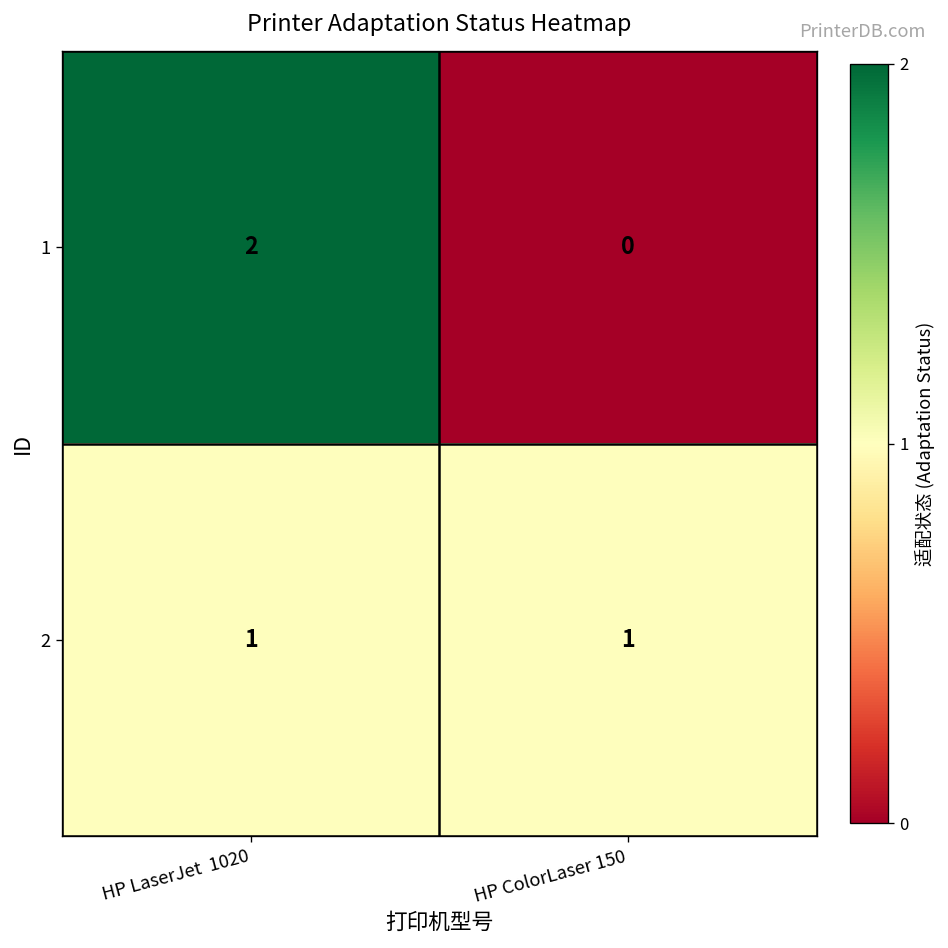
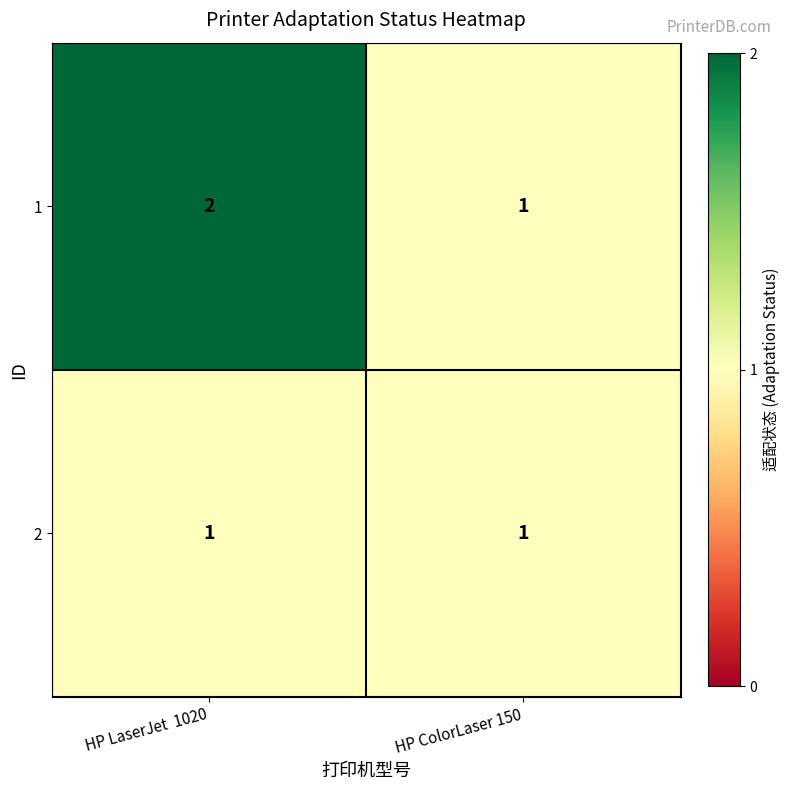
  {
    "1": {
      "HP LaserJet 1020": 2,
-     "HP ColorLaser 150": 0
+     "HP ColorLaser 150": 1
    },
    "2": {
      "HP LaserJet 1020": 1,
      "HP ColorLaser 150": 1
    }
  }
